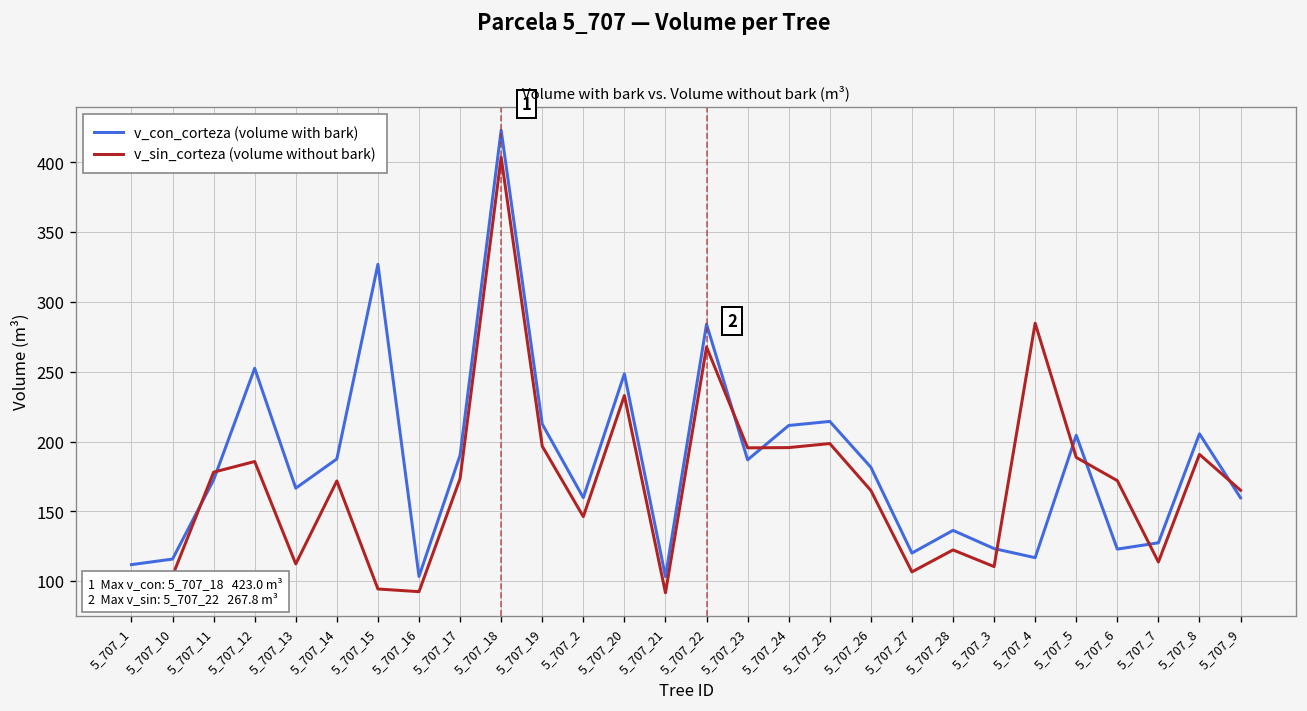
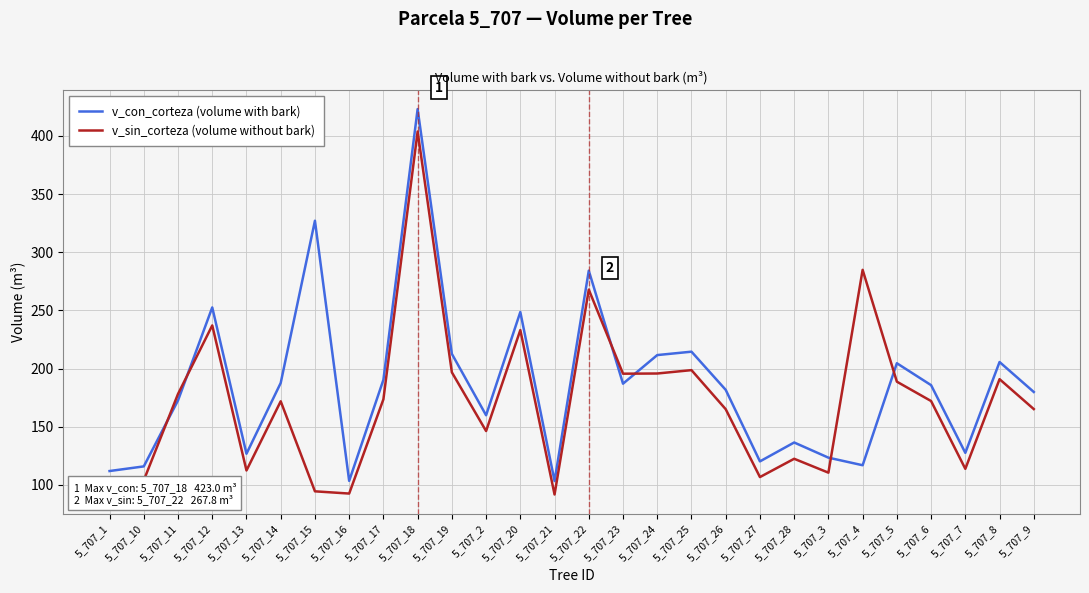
  {
    "v_con_corteza (volume with bark)": {
      "5_707_1": 112,
      "5_707_10": 116,
      "5_707_11": 173,
      "5_707_12": 253,
-     "5_707_13": 167,
+     "5_707_13": 127,
      "5_707_14": 188,
      "5_707_15": 327,
      "5_707_16": 103,
      "5_707_17": 190,
      "5_707_19": 213,
      "5_707_2": 160,
      "5_707_20": 249,
      "5_707_21": 103,
      "5_707_23": 187,
      "5_707_24": 212,
      "5_707_25": 214,
      "5_707_26": 182,
      "5_707_27": 120,
      "5_707_28": 136,
      "5_707_3": 123,
      "5_707_4": 117,
      "5_707_5": 205,
-     "5_707_6": 123,
+     "5_707_6": 186,
      "5_707_7": 128,
      "5_707_8": 206,
-     "5_707_9": 160
+     "5_707_9": 180
    },
    "v_sin_corteza (volume without bark)": {
      "5_707_11": 178,
-     "5_707_12": 186,
+     "5_707_12": 237,
      "5_707_13": 112,
      "5_707_14": 172,
      "5_707_15": 94,
      "5_707_16": 93,
      "5_707_17": 174,
      "5_707_18": 404,
      "5_707_19": 197,
      "5_707_2": 146,
      "5_707_20": 233,
      "5_707_21": 92,
      "5_707_22": 268,
      "5_707_23": 196,
      "5_707_24": 196,
      "5_707_25": 199,
      "5_707_26": 165,
      "5_707_27": 107,
      "5_707_28": 122,
      "5_707_3": 110,
      "5_707_4": 285,
      "5_707_5": 189,
      "5_707_6": 172,
      "5_707_7": 114,
      "5_707_8": 191,
      "5_707_9": 165
    }
  }
